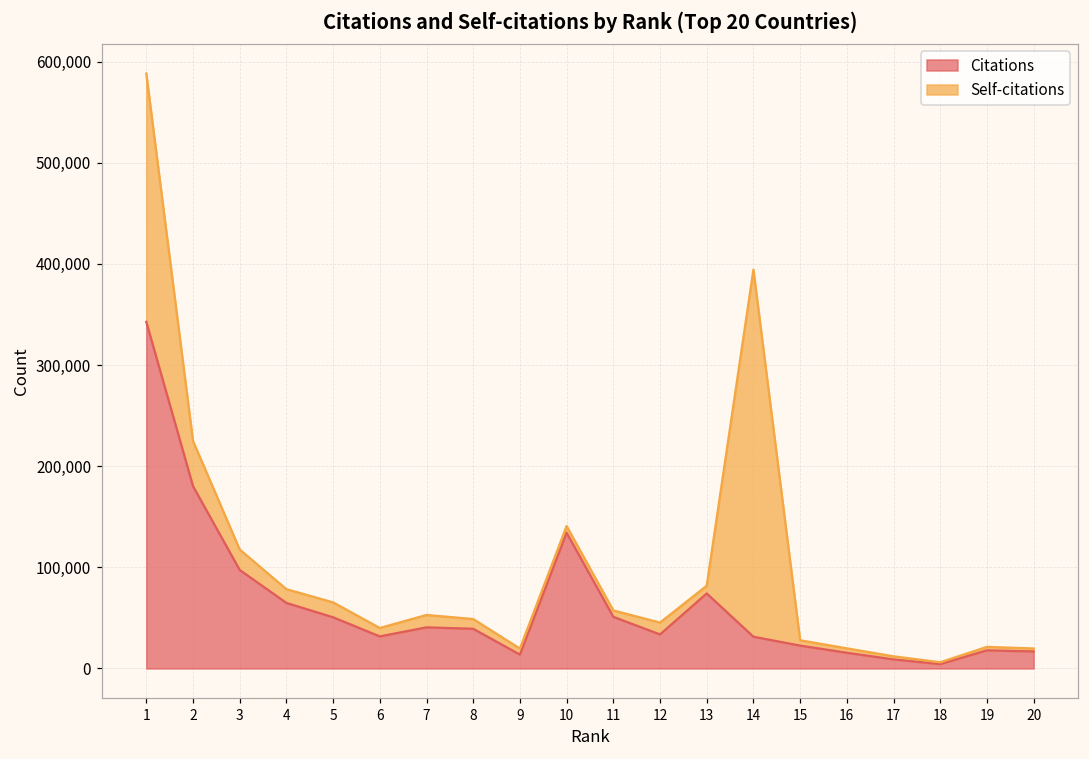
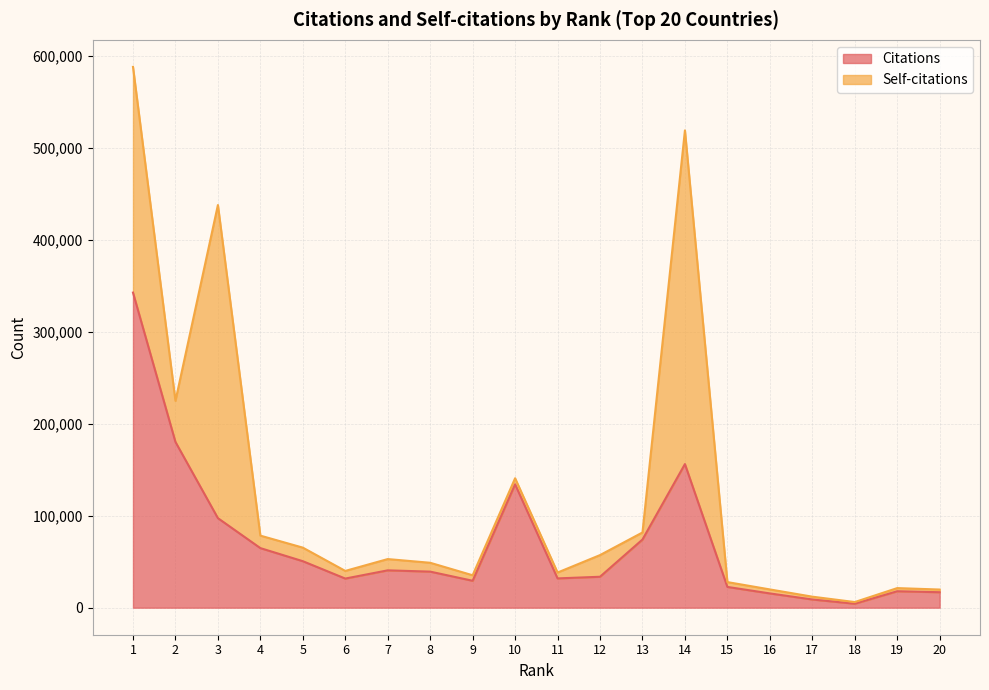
  {
    "Citations": {
      "1": "340,000",
      "2": "180,000",
      "3": "100,000",
      "4": "60,000",
      "5": "50,000",
      "6": "30,000",
      "7": "40,000",
      "8": "40,000",
-     "9": "10,000",
+     "9": "30,000",
      "10": "130,000",
-     "11": "50,000",
+     "11": "30,000",
      "12": "30,000",
      "13": "70,000",
-     "14": "30,000",
+     "14": "160,000",
      "15": "20,000",
      "16": "20,000",
      "17": "10,000",
      "19": "20,000",
      "20": "20,000"
    },
    "Self-citations": {
      "1": "250,000",
      "2": "40,000",
-     "3": "20,000",
+     "3": "340,000",
      "4": "10,000",
      "5": "10,000",
      "6": "10,000",
      "7": "10,000",
      "8": "10,000",
      "9": "10,000",
      "10": "10,000",
      "11": "10,000",
-     "12": "10,000",
+     "12": "20,000",
      "13": "10,000",
      "14": "360,000",
      "15": "10,000",
      "16": "0",
      "17": "0",
      "19": "0",
      "20": "0"
    }
  }
